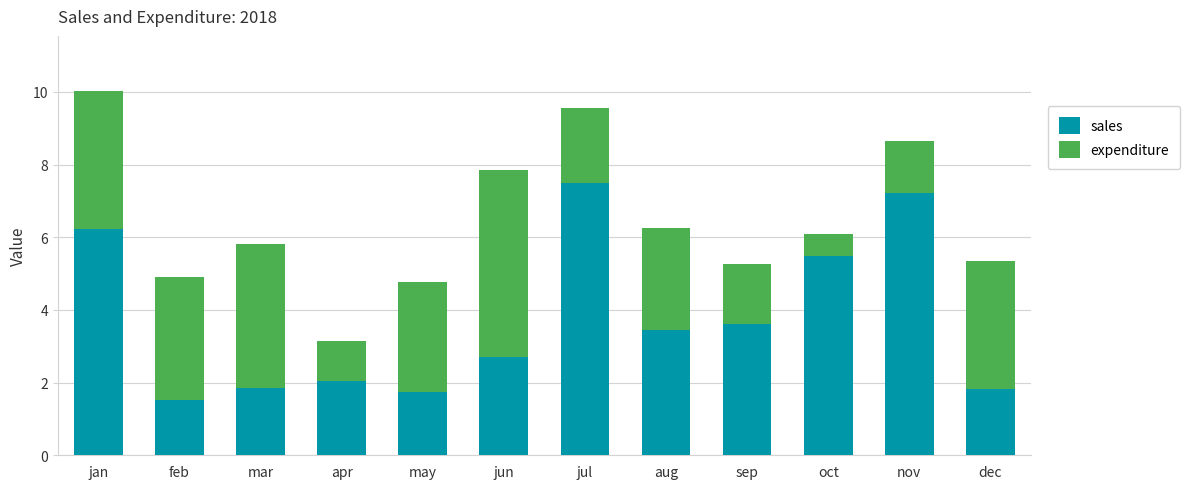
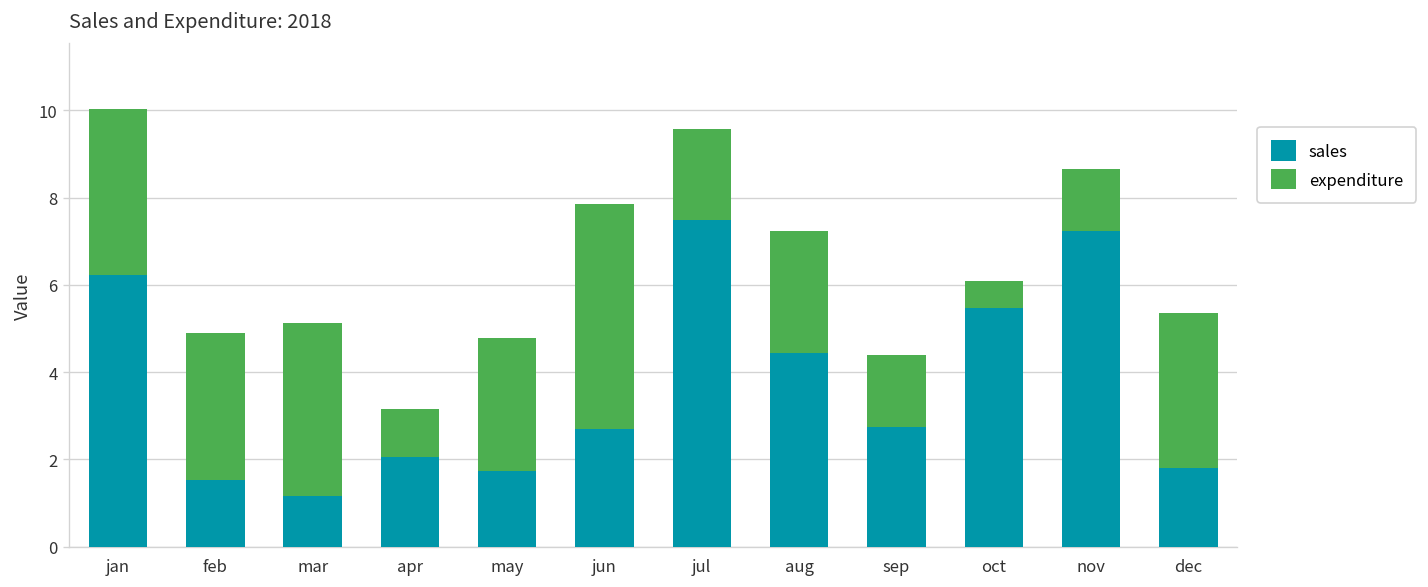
  {
    "sales": {
      "jan": 6.2,
      "feb": 1.5,
-     "mar": 1.8,
+     "mar": 1.2,
      "apr": 2.1,
      "may": 1.7,
      "jun": 2.7,
      "jul": 7.5,
-     "aug": 3.5,
-     "sep": 3.6,
+     "aug": 4.4,
+     "sep": 2.7,
      "oct": 5.5,
      "nov": 7.2,
      "dec": 1.8
    },
    "expenditure": {
      "jan": 3.8,
      "feb": 3.4,
      "mar": 4.0,
      "apr": 1.1,
      "may": 3.0,
      "jun": 5.2,
      "jul": 2.1,
      "aug": 2.8,
      "sep": 1.6,
      "oct": 0.6,
      "nov": 1.4,
      "dec": 3.5
    }
  }
